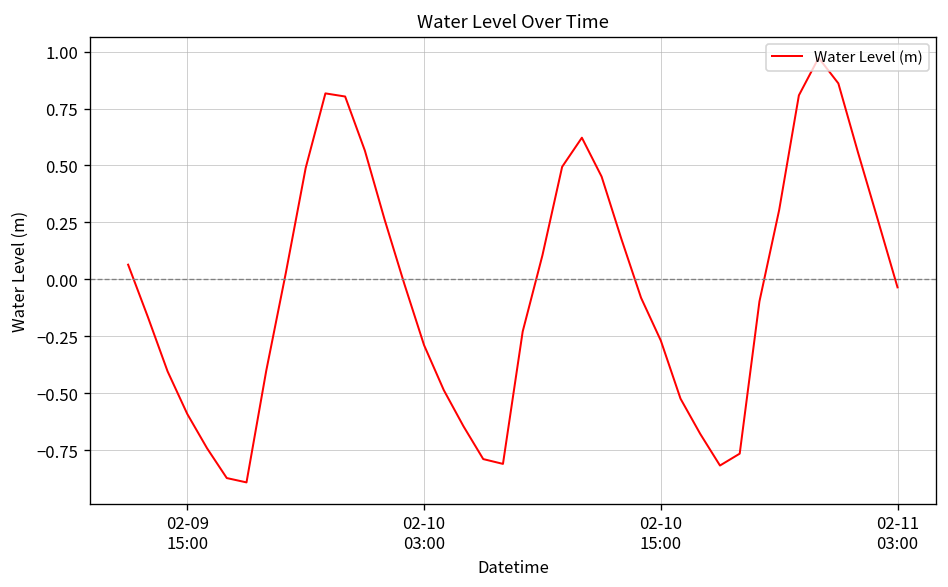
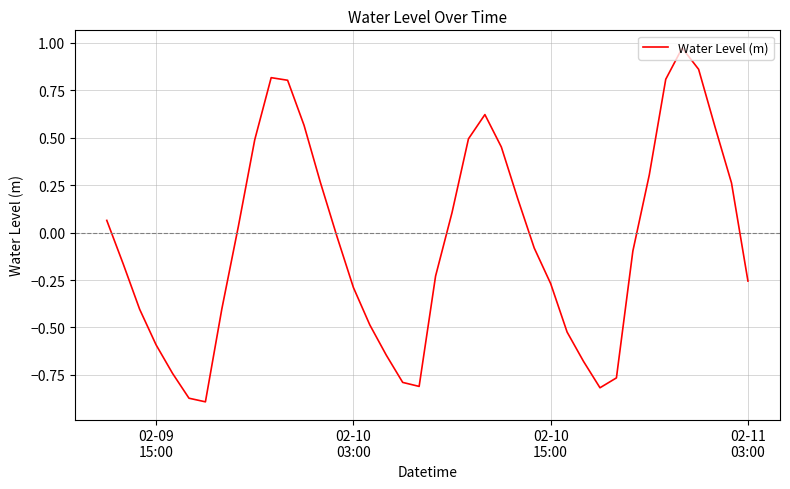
  {
    "02-09 15:00": -0.59,
    "02-10 03:00": -0.29,
    "02-10 15:00": -0.27,
-   "02-11 03:00": -0.04
+   "02-11 03:00": -0.26
  }
